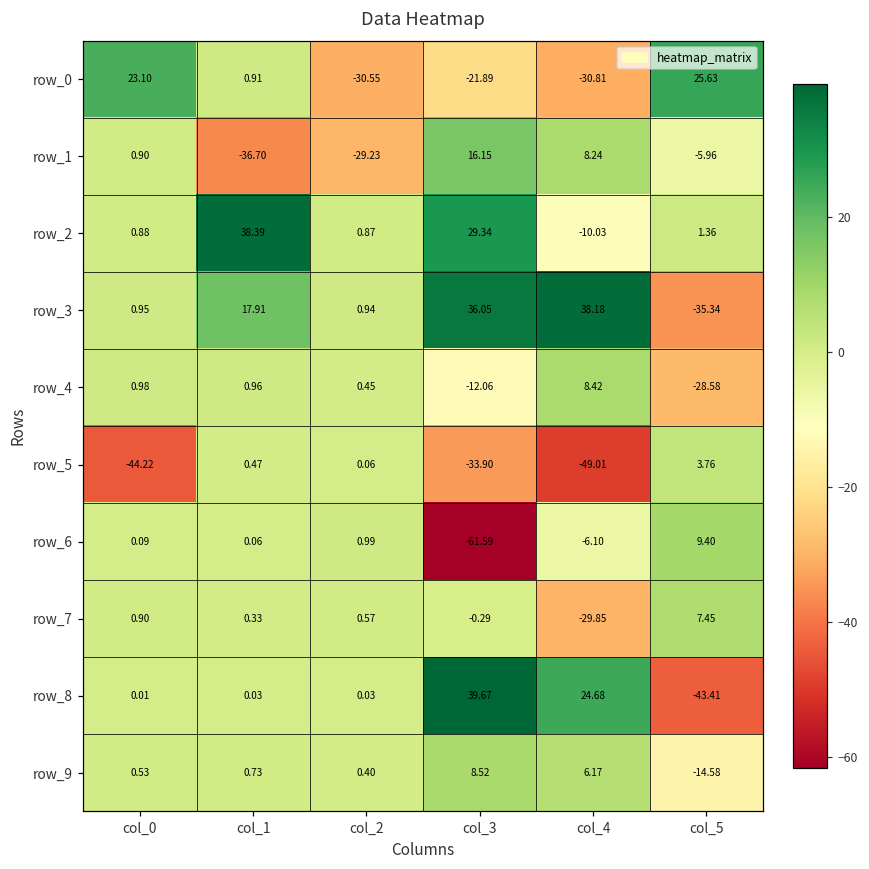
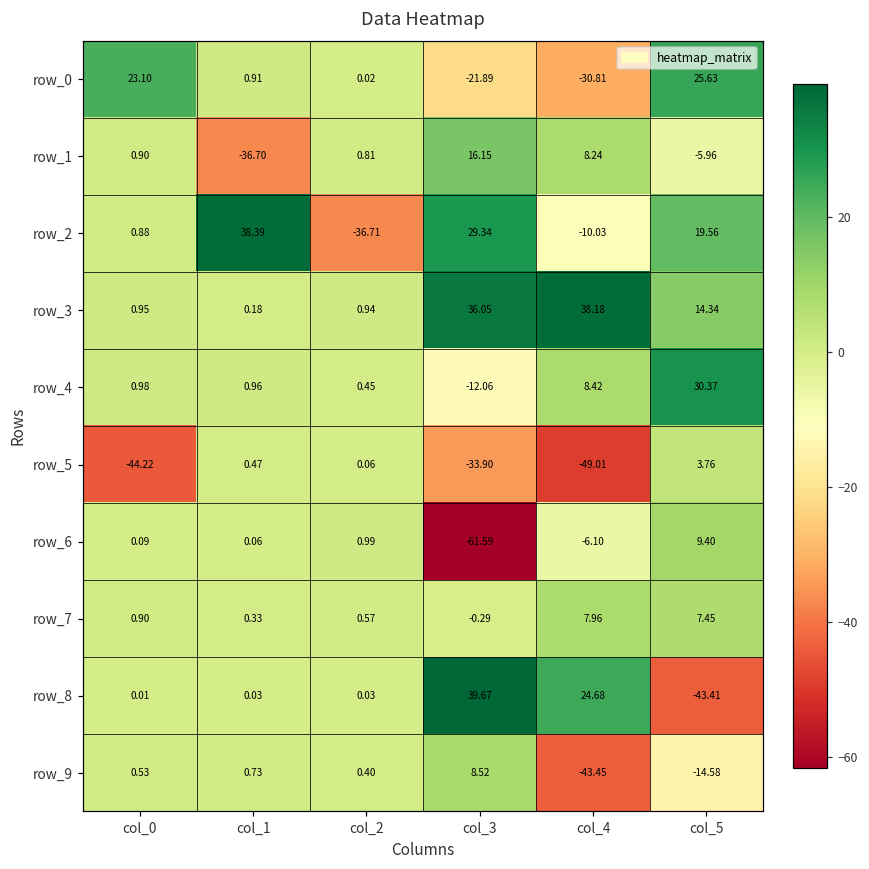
  {
    "row_0": {
      "col_0": 23.10,
      "col_1": 0.91,
-     "col_2": -30.55,
+     "col_2": 0.02,
      "col_3": -21.89,
      "col_4": -30.81,
      "col_5": 25.63
    },
    "row_1": {
      "col_0": 0.90,
      "col_1": -36.70,
-     "col_2": -29.23,
+     "col_2": 0.81,
      "col_3": 16.15,
      "col_4": 8.24,
      "col_5": -5.96
    },
    "row_2": {
      "col_0": 0.88,
      "col_1": 38.39,
-     "col_2": 0.87,
+     "col_2": -36.71,
      "col_3": 29.34,
      "col_4": -10.03,
-     "col_5": 1.36
+     "col_5": 19.56
    },
    "row_3": {
      "col_0": 0.95,
-     "col_1": 17.91,
+     "col_1": 0.18,
      "col_2": 0.94,
      "col_3": 36.05,
      "col_4": 38.18,
-     "col_5": -35.34
+     "col_5": 14.34
    },
    "row_4": {
      "col_0": 0.98,
      "col_1": 0.96,
      "col_2": 0.45,
      "col_3": -12.06,
      "col_4": 8.42,
-     "col_5": -28.58
+     "col_5": 30.37
    },
    "row_5": {
      "col_0": -44.22,
      "col_1": 0.47,
      "col_2": 0.06,
      "col_3": -33.90,
      "col_4": -49.01,
      "col_5": 3.76
    },
    "row_6": {
      "col_0": 0.09,
      "col_1": 0.06,
      "col_2": 0.99,
      "col_3": -61.59,
      "col_4": -6.10,
      "col_5": 9.40
    },
    "row_7": {
      "col_0": 0.90,
      "col_1": 0.33,
      "col_2": 0.57,
      "col_3": -0.29,
-     "col_4": -29.85,
+     "col_4": 7.96,
      "col_5": 7.45
    },
    "row_8": {
      "col_0": 0.01,
      "col_1": 0.03,
      "col_2": 0.03,
      "col_3": 39.67,
      "col_4": 24.68,
      "col_5": -43.41
    },
    "row_9": {
      "col_0": 0.53,
      "col_1": 0.73,
      "col_2": 0.40,
      "col_3": 8.52,
-     "col_4": 6.17,
+     "col_4": -43.45,
      "col_5": -14.58
    }
  }
